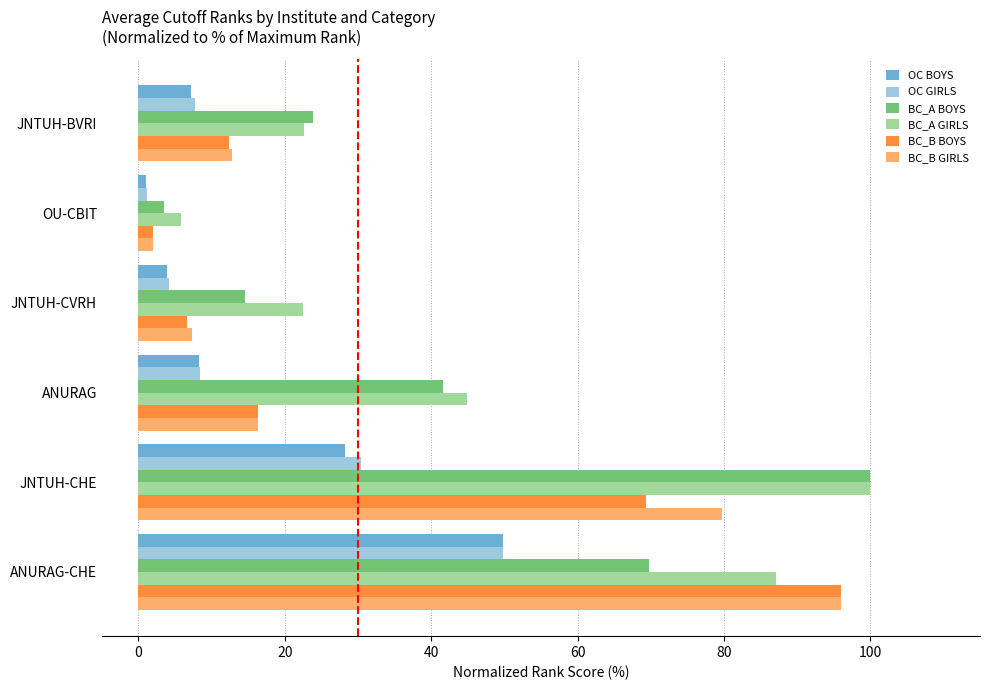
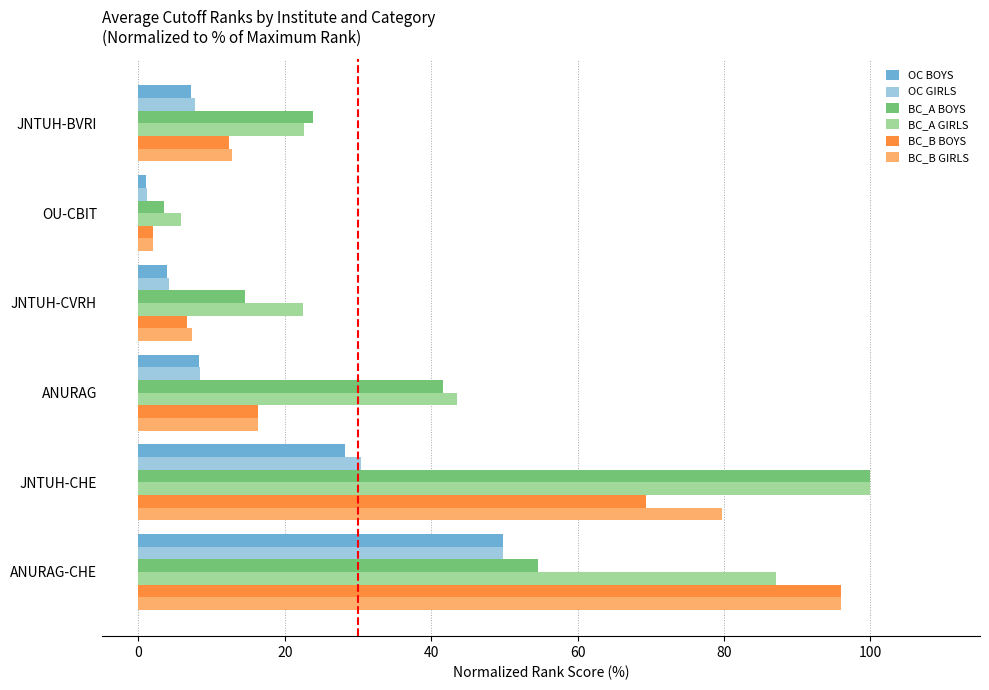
  {
    "BC_A BOYS": {
      "JNTUH-BVRI": 24,
      "OU-CBIT": 3,
      "JNTUH-CVRH": 15,
      "ANURAG": 42,
      "JNTUH-CHE": 100,
-     "ANURAG-CHE": 70
+     "ANURAG-CHE": 55
    },
    "BC_A GIRLS": {
      "JNTUH-BVRI": 23,
      "OU-CBIT": 6,
      "JNTUH-CVRH": 23,
-     "ANURAG": 45,
+     "ANURAG": 44,
      "JNTUH-CHE": 100,
      "ANURAG-CHE": 87
    }
  }
